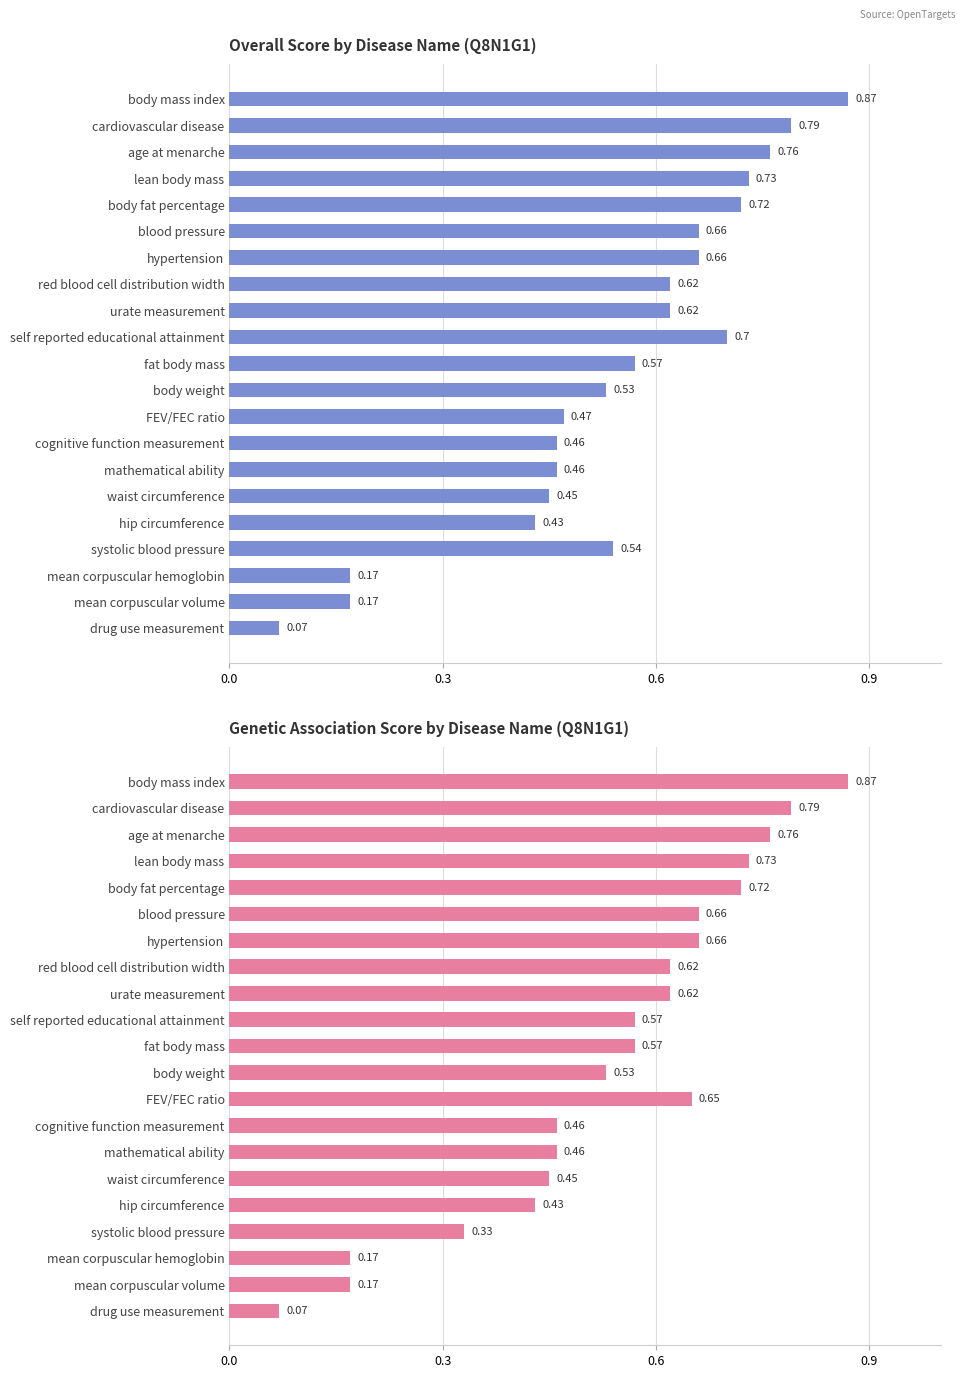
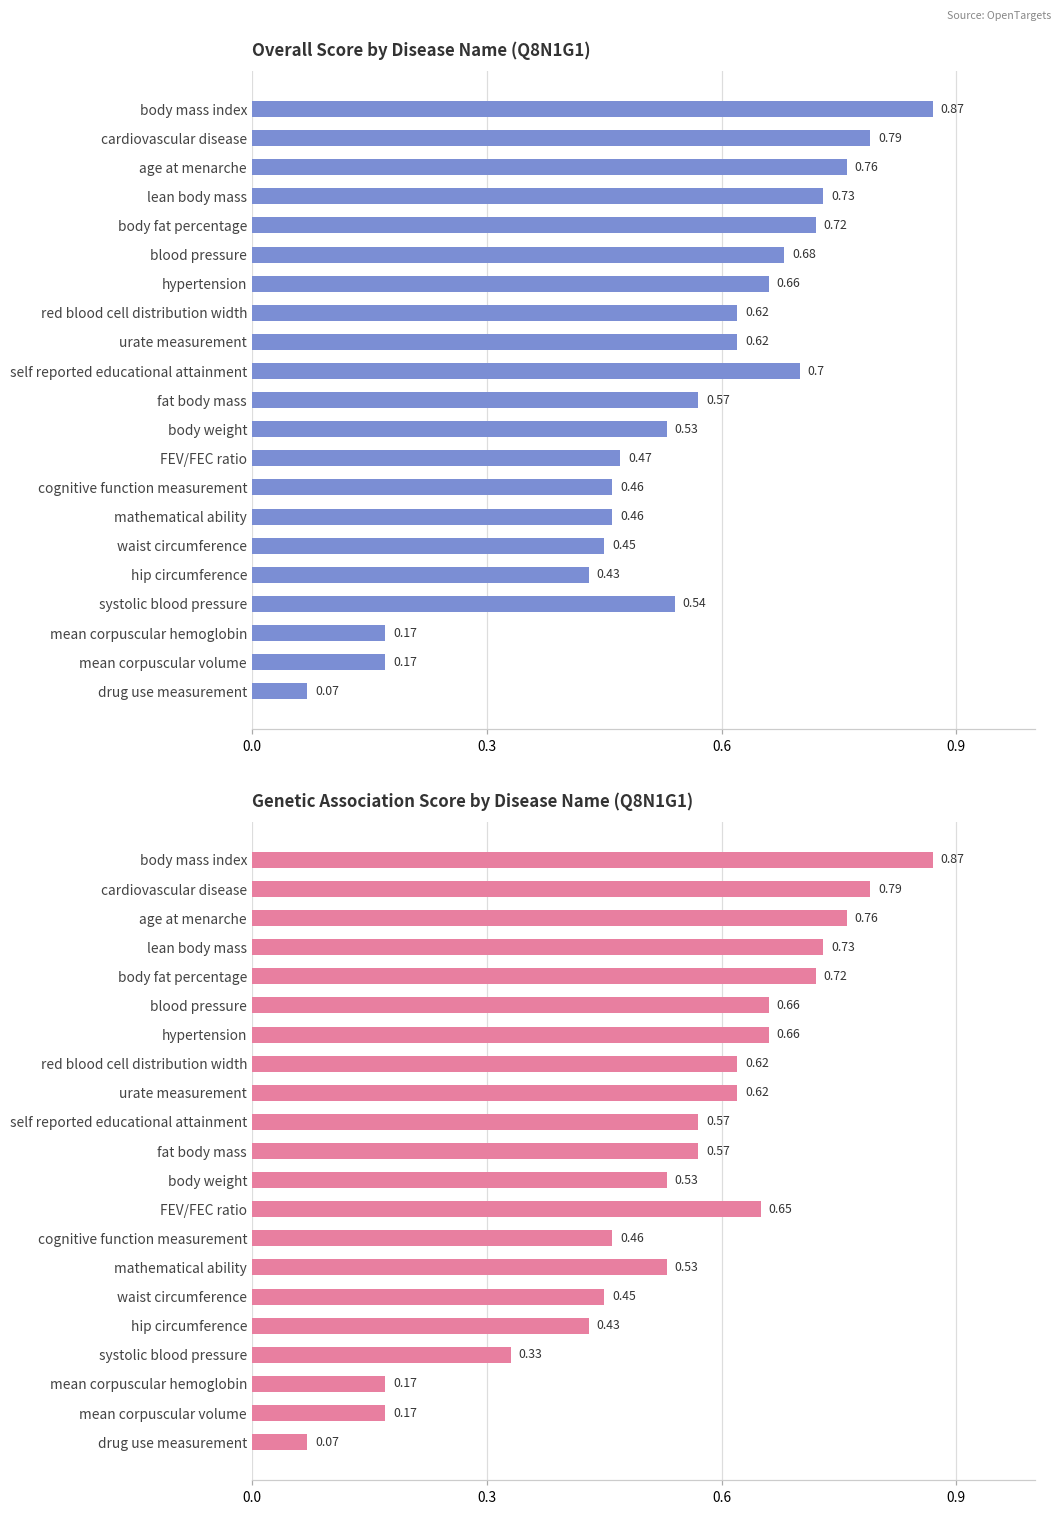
  {
    "Overall Score by Disease Name (Q8N1G1)": {
      "body mass index": 0.87,
      "cardiovascular disease": 0.79,
      "age at menarche": 0.76,
      "lean body mass": 0.73,
      "body fat percentage": 0.72,
-     "blood pressure": 0.66,
+     "blood pressure": 0.68,
      "hypertension": 0.66,
      "red blood cell distribution width": 0.62,
      "urate measurement": 0.62,
      "self reported educational attainment": 0.7,
      "fat body mass": 0.57,
      "body weight": 0.53,
      "FEV/FEC ratio": 0.47,
      "cognitive function measurement": 0.46,
      "mathematical ability": 0.46,
      "waist circumference": 0.45,
      "hip circumference": 0.43,
      "systolic blood pressure": 0.54,
      "mean corpuscular hemoglobin": 0.17,
      "mean corpuscular volume": 0.17,
      "drug use measurement": 0.07
    },
    "Genetic Association Score by Disease Name (Q8N1G1)": {
      "body mass index": 0.87,
      "cardiovascular disease": 0.79,
      "age at menarche": 0.76,
      "lean body mass": 0.73,
      "body fat percentage": 0.72,
      "blood pressure": 0.66,
      "hypertension": 0.66,
      "red blood cell distribution width": 0.62,
      "urate measurement": 0.62,
      "self reported educational attainment": 0.57,
      "fat body mass": 0.57,
      "body weight": 0.53,
      "FEV/FEC ratio": 0.65,
      "cognitive function measurement": 0.46,
-     "mathematical ability": 0.46,
+     "mathematical ability": 0.53,
      "waist circumference": 0.45,
      "hip circumference": 0.43,
      "systolic blood pressure": 0.33,
      "mean corpuscular hemoglobin": 0.17,
      "mean corpuscular volume": 0.17,
      "drug use measurement": 0.07
    }
  }
